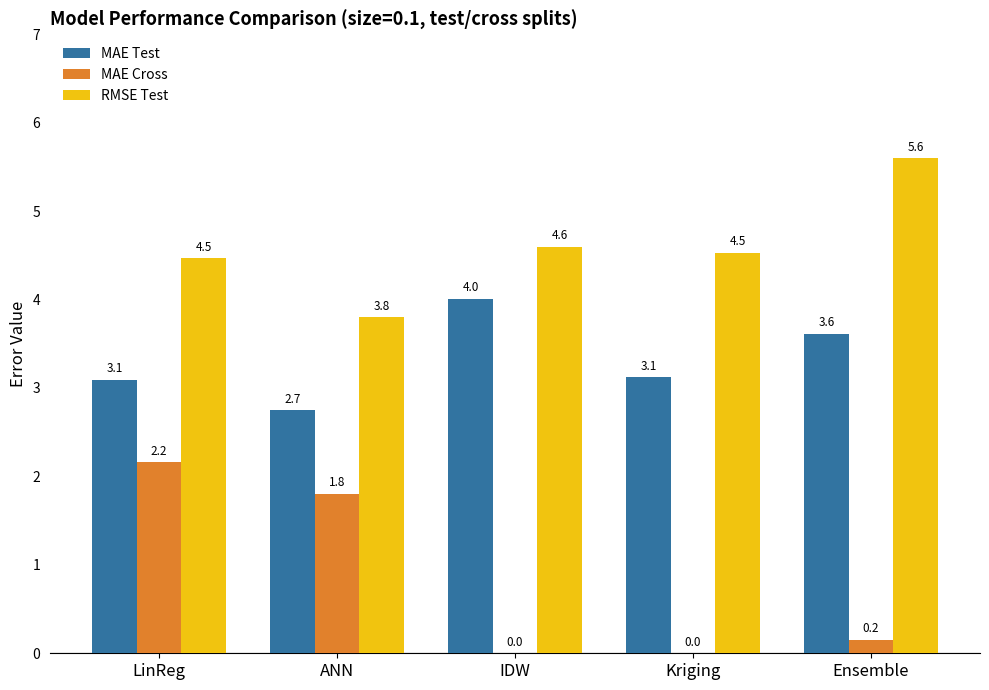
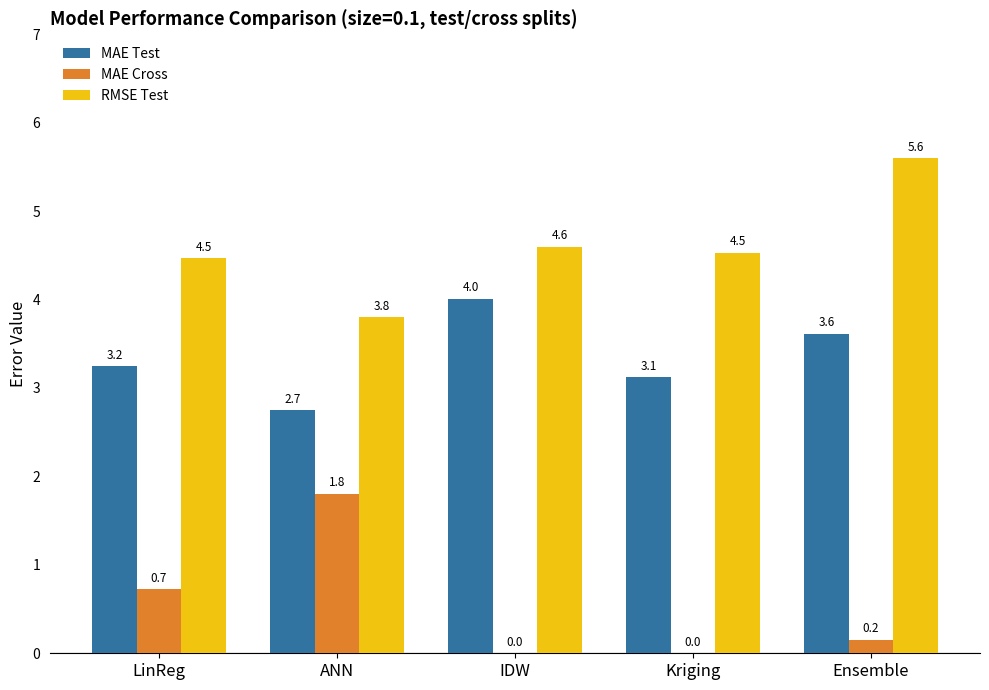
  {
    "MAE Test": {
-     "LinReg": 3.1,
+     "LinReg": 3.2,
      "ANN": 2.7,
      "IDW": 4.0,
      "Kriging": 3.1,
      "Ensemble": 3.6
    },
    "MAE Cross": {
-     "LinReg": 2.2,
+     "LinReg": 0.7,
      "ANN": 1.8,
      "IDW": 0.0,
      "Kriging": 0.0,
      "Ensemble": 0.2
    },
    "RMSE Test": {
      "LinReg": 4.5,
      "ANN": 3.8,
      "IDW": 4.6,
      "Kriging": 4.5,
      "Ensemble": 5.6
    }
  }
